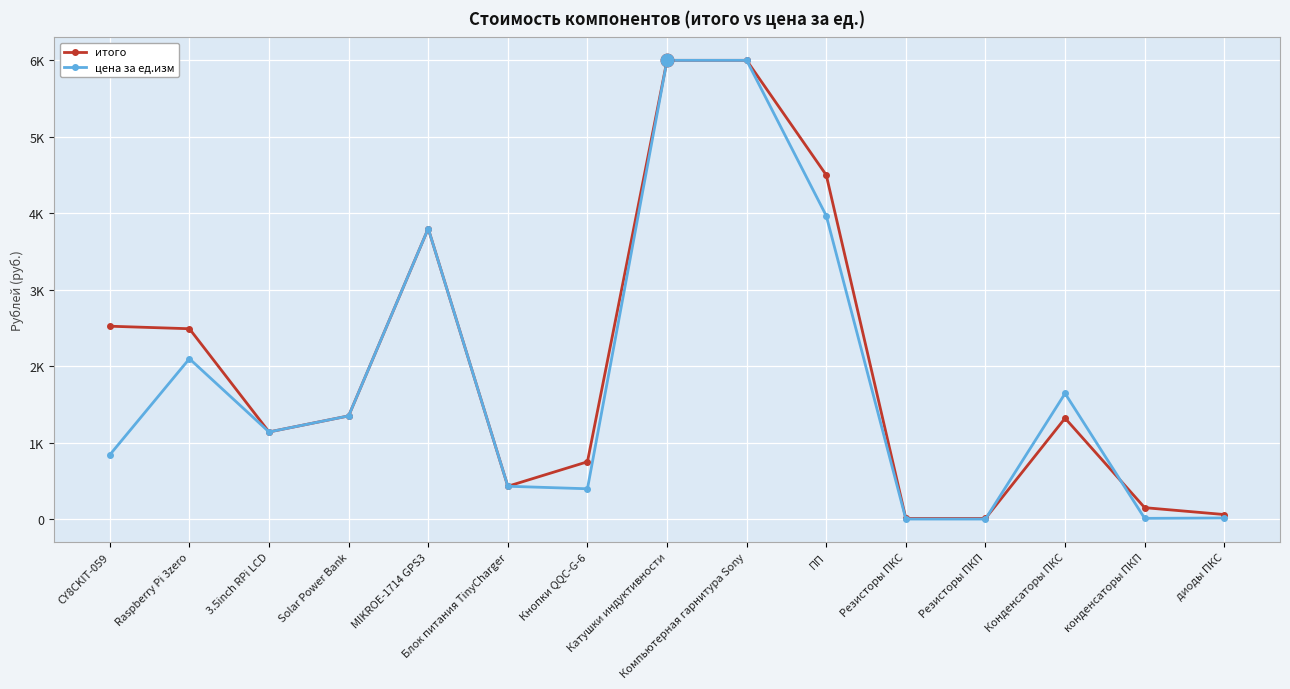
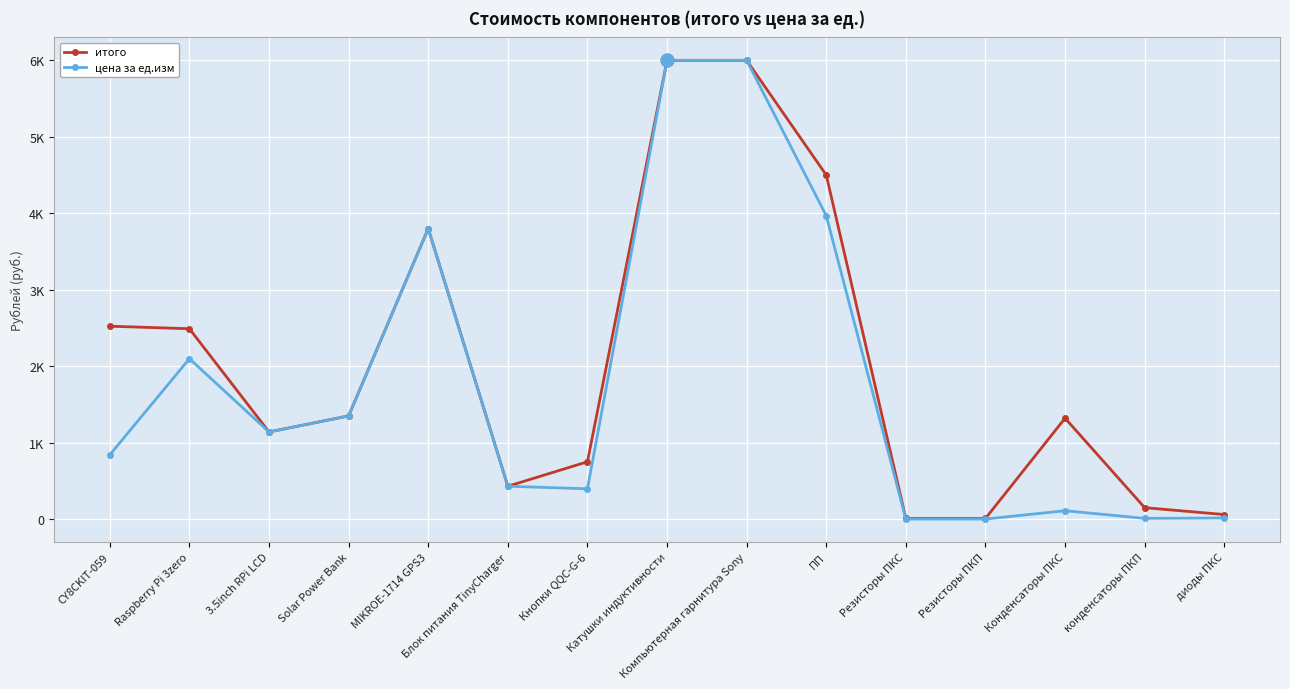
  {
    "цена за ед.изм": {
      "CY8CKIT-059": 800,
      "Raspberry Pi 3zero": 2100,
      "Кнопки QQC-G-6": 400,
      "ПП": 4000,
-     "Конденсаторы ПКС": 1600,
+     "Конденсаторы ПКС": 100,
      "конденсаторы ПКП": 0,
      "диоды ПКС": 0
    }
  }
